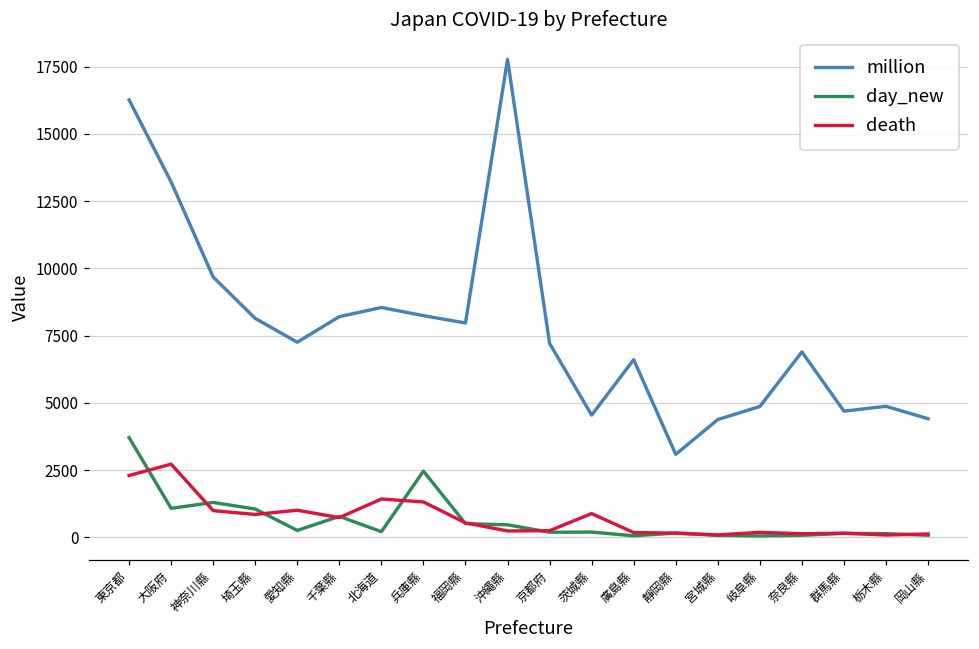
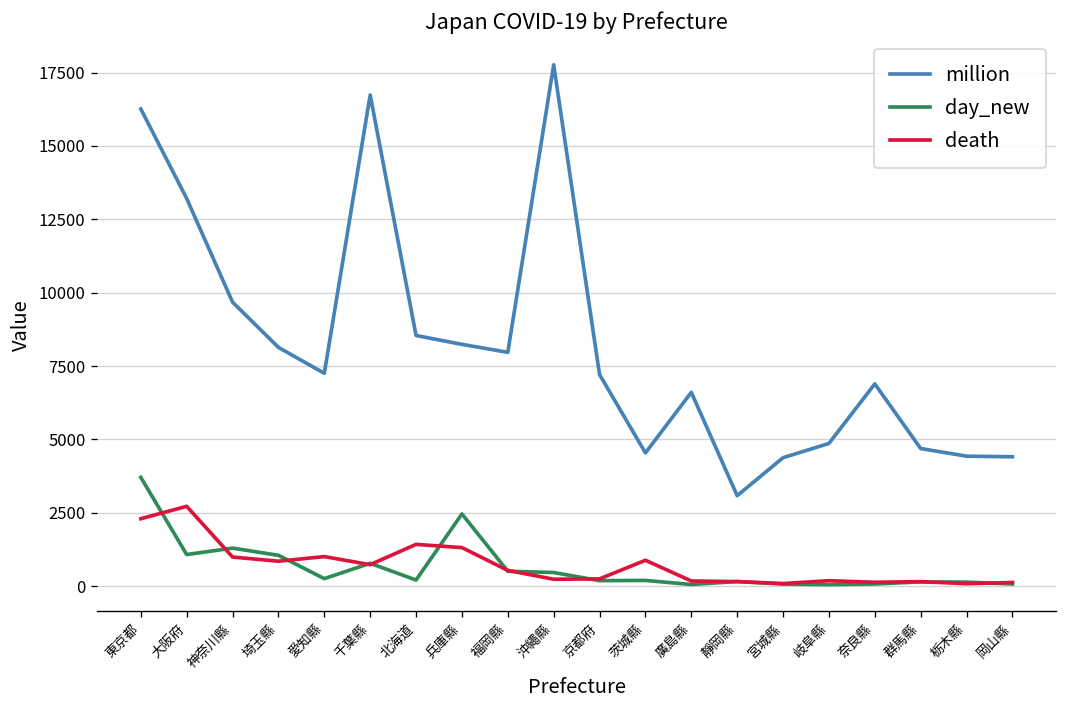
  {
    "million": {
      "東京都": 16300,
      "大阪府": 13200,
      "神奈川縣": 9700,
      "埼玉縣": 8100,
      "愛知縣": 7300,
-     "千葉縣": 8200,
+     "千葉縣": 16700,
      "北海道": 8500,
      "兵庫縣": 8200,
      "福岡縣": 8000,
      "沖繩縣": 17800,
      "京都府": 7200,
      "茨城縣": 4500,
      "廣島縣": 6600,
      "靜岡縣": 3100,
      "宮城縣": 4400,
      "岐阜縣": 4900,
      "奈良縣": 6900,
      "群馬縣": 4700,
-     "栃木縣": 4900,
+     "栃木縣": 4400,
      "岡山縣": 4400
    },
    "day_new": {
      "東京都": 3700,
      "大阪府": 1100,
      "神奈川縣": 1300,
      "埼玉縣": 1100,
      "愛知縣": 300,
      "北海道": 200,
      "兵庫縣": 2500,
      "沖繩縣": 500,
      "茨城縣": 200,
      "廣島縣": 100,
      "岐阜縣": 100
    },
    "death": {
      "東京都": 2300,
      "大阪府": 2700,
      "神奈川縣": 1000,
      "埼玉縣": 900,
      "愛知縣": 1000,
      "北海道": 1400,
      "兵庫縣": 1300,
      "沖繩縣": 200,
      "茨城縣": 900,
      "廣島縣": 200,
      "岐阜縣": 200
    }
  }
